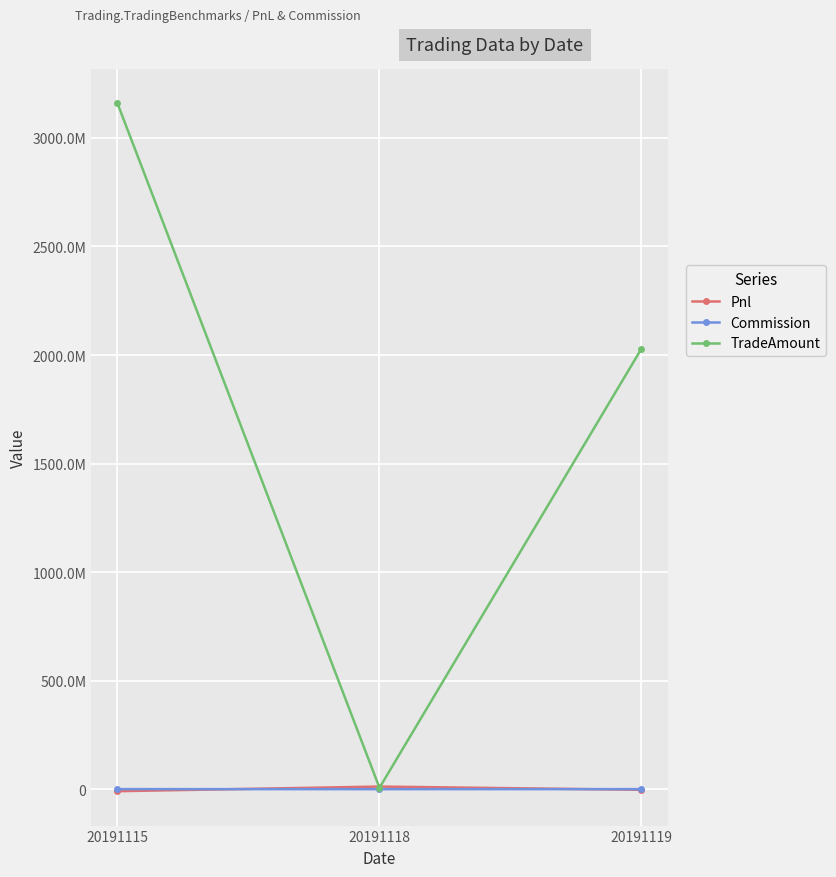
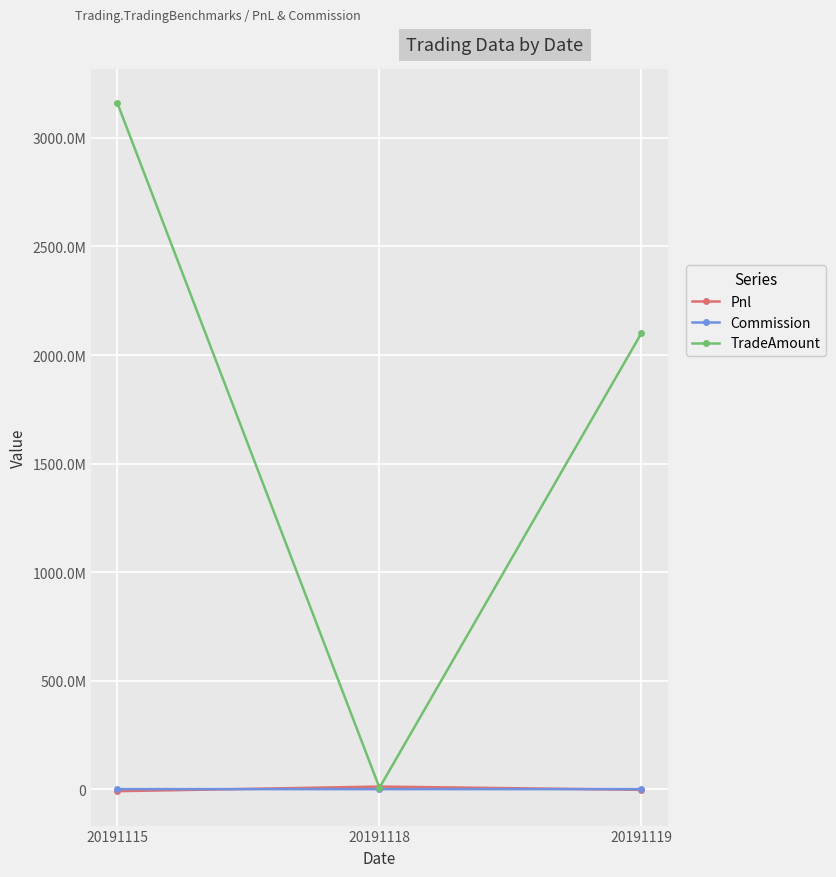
  {
    "TradeAmount": {
      "20191115": 3160000000,
-     "20191119": 2030000000
+     "20191119": 2100000000
    }
  }
